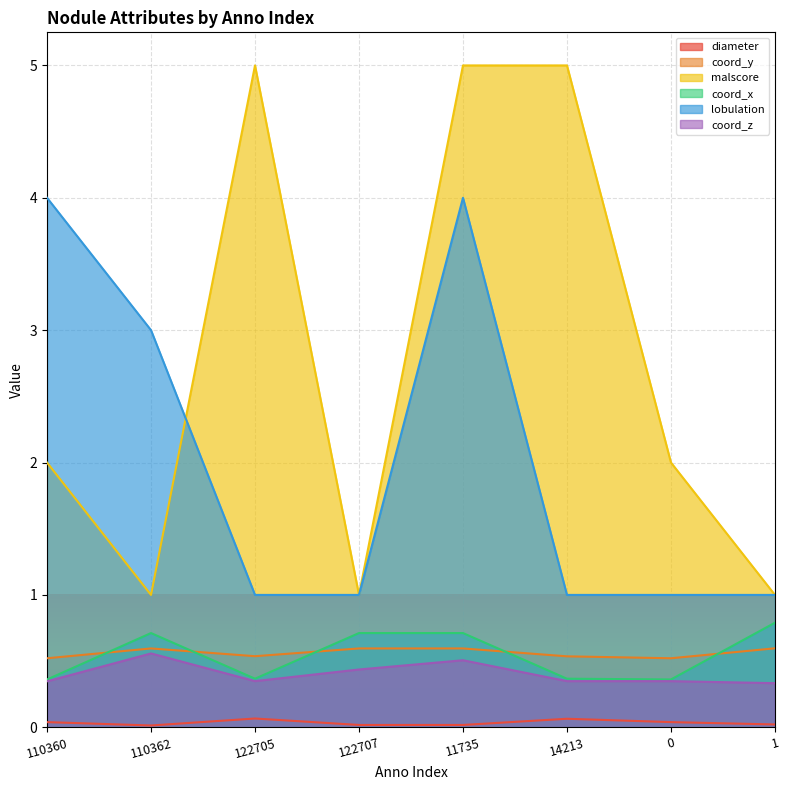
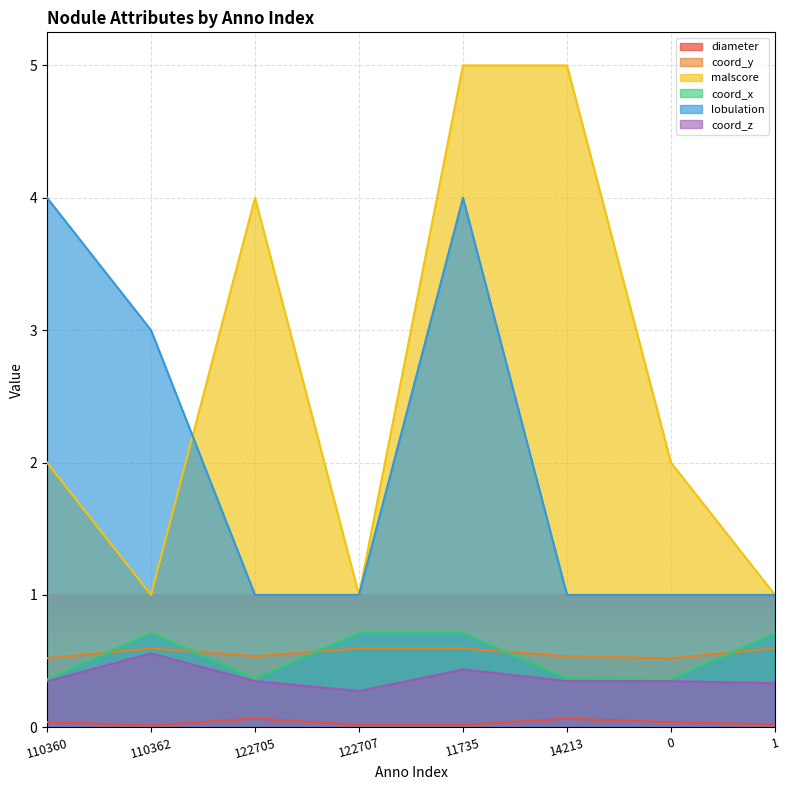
  {
    "malscore": {
      "110360": 2,
      "110362": 1,
-     "122705": 5,
+     "122705": 4,
      "11735": 5,
      "14213": 5,
      "0": 2
    },
    "coord_x": {
      "110362": 0.71,
      "122707": 0.71,
      "11735": 0.71,
-     "1": 0.79
+     "1": 0.71
    },
    "lobulation": {
      "110360": 4.00,
      "110362": 3.00,
      "122705": 1.00,
      "11735": 4.00,
      "14213": 1.00,
      "0": 1.00
    },
    "coord_z": {
      "110362": 0.56,
-     "122707": 0.44,
-     "11735": 0.51,
+     "122707": 0.27,
+     "11735": 0.44,
      "1": 0.33
    }
  }
